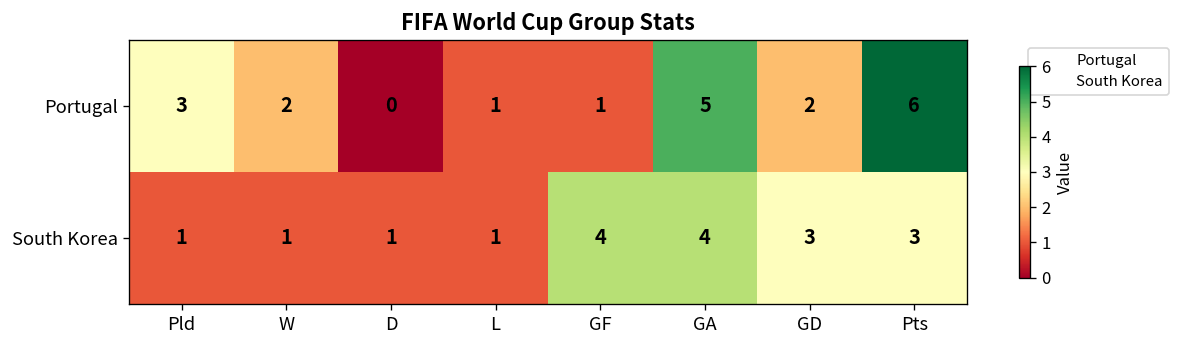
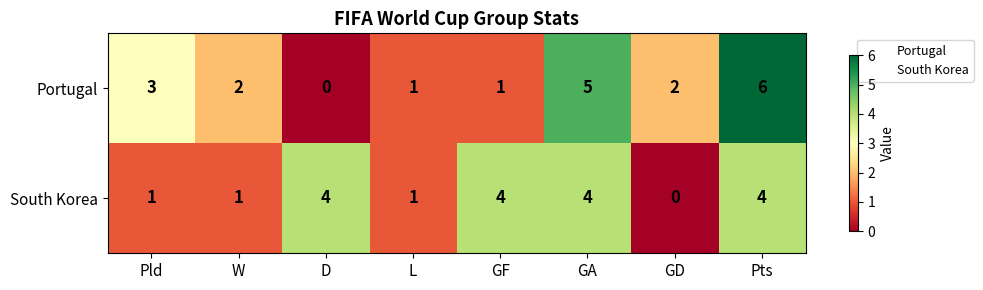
  {
    "South Korea": {
-     "D": 1,
-     "GD": 3,
-     "Pts": 3
+     "D": 4,
+     "GD": 0,
+     "Pts": 4
    }
  }
